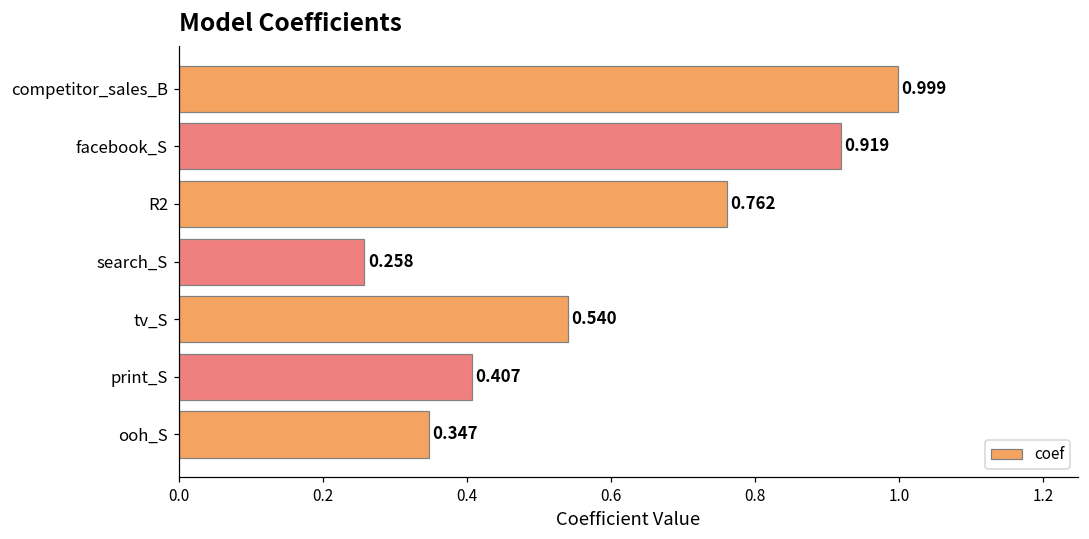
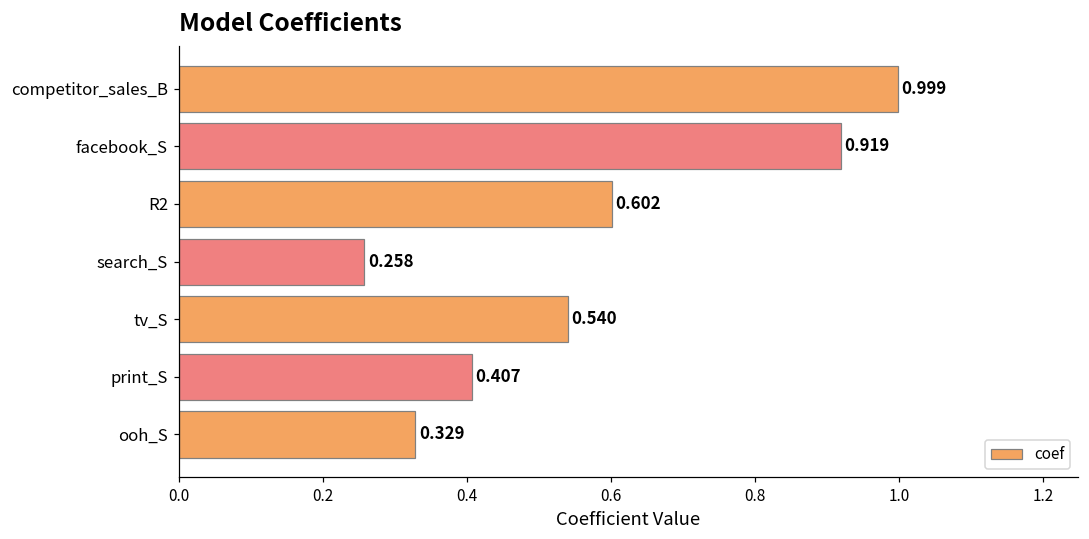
  {
    "competitor_sales_B": 0.999,
    "facebook_S": 0.919,
-   "R2": 0.762,
+   "R2": 0.602,
    "search_S": 0.258,
    "tv_S": 0.540,
    "print_S": 0.407,
-   "ooh_S": 0.347
+   "ooh_S": 0.329
  }
